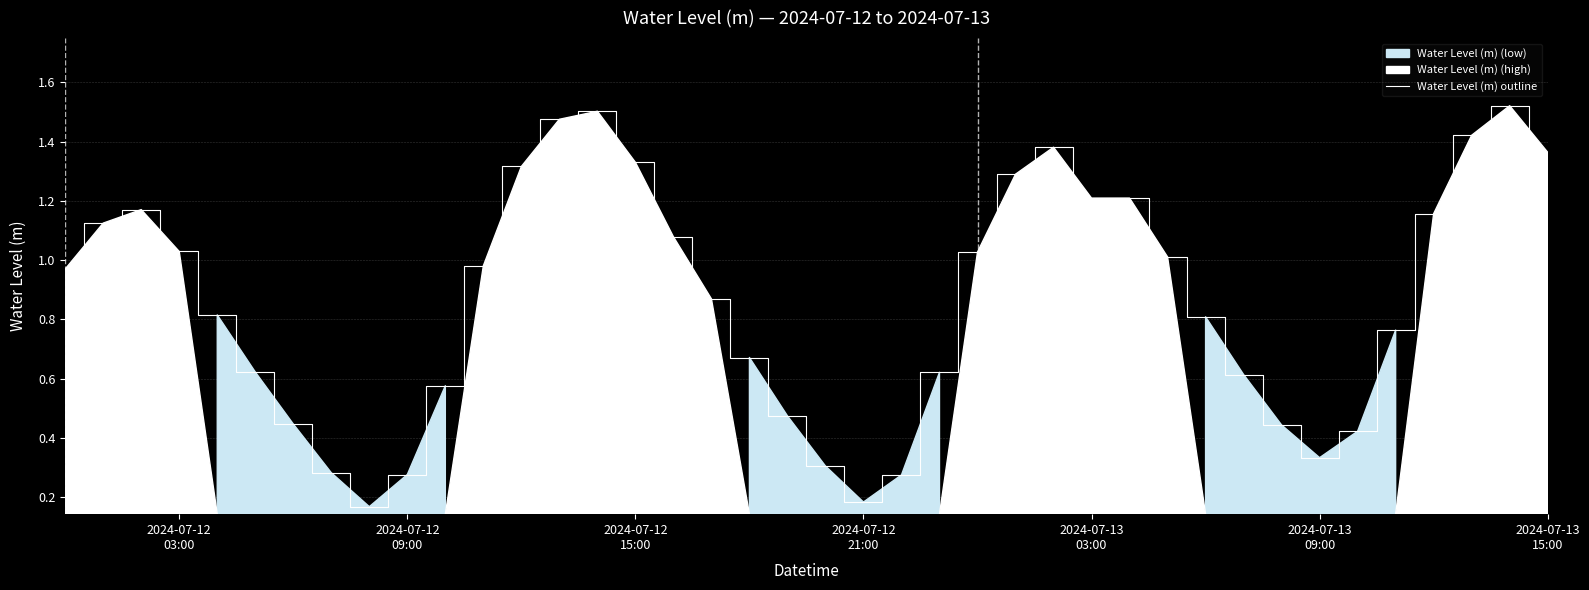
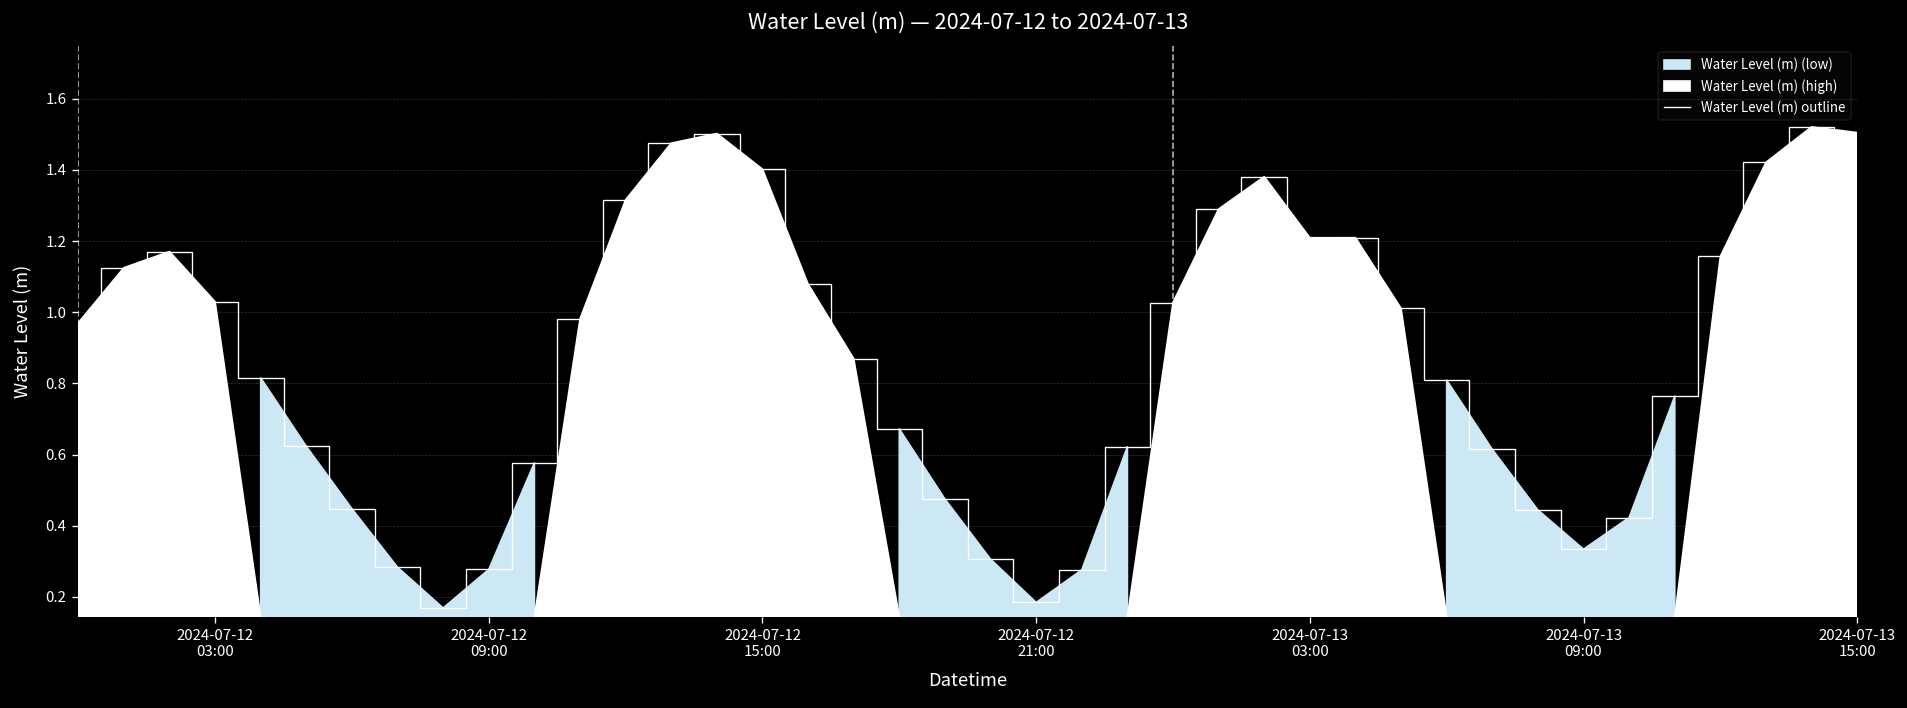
  {
    "2024-07-12 03:00": 1.03,
    "2024-07-12 09:00": 0.28,
-   "2024-07-12 15:00": 1.33,
+   "2024-07-12 15:00": 1.40,
    "2024-07-12 21:00": 0.18,
    "2024-07-13 03:00": 1.21,
    "2024-07-13 09:00": 0.33,
-   "2024-07-13 15:00": 1.36
+   "2024-07-13 15:00": 1.50
  }
